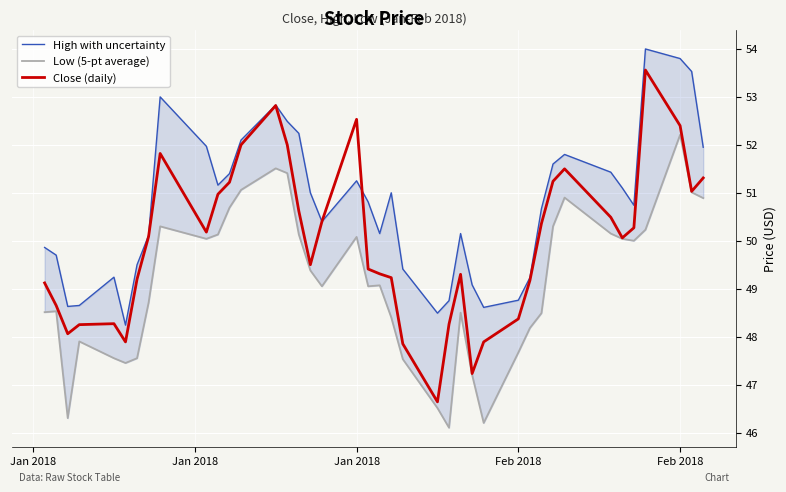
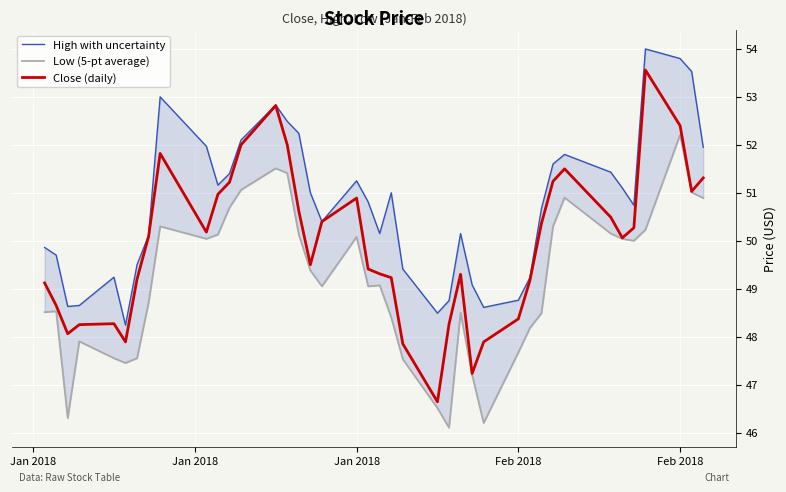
  {
    "High with uncertainty": {
      "Jan 2018": 51.3
    },
    "Low (5-pt average)": {
      "Jan 2018": 50.1
    },
    "Close (daily)": {
-     "Jan 2018": 52.5
+     "Jan 2018": 50.9
    }
  }
